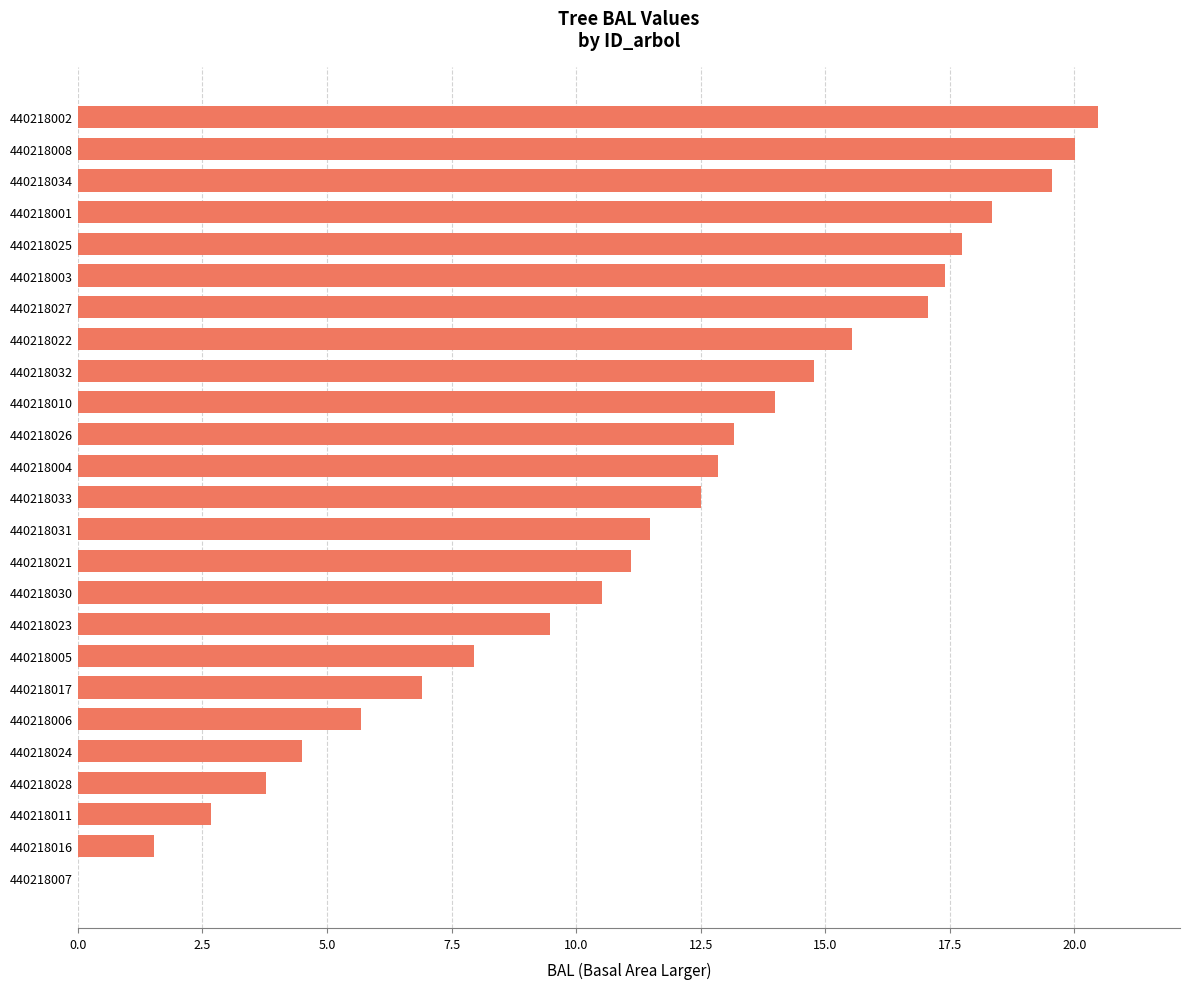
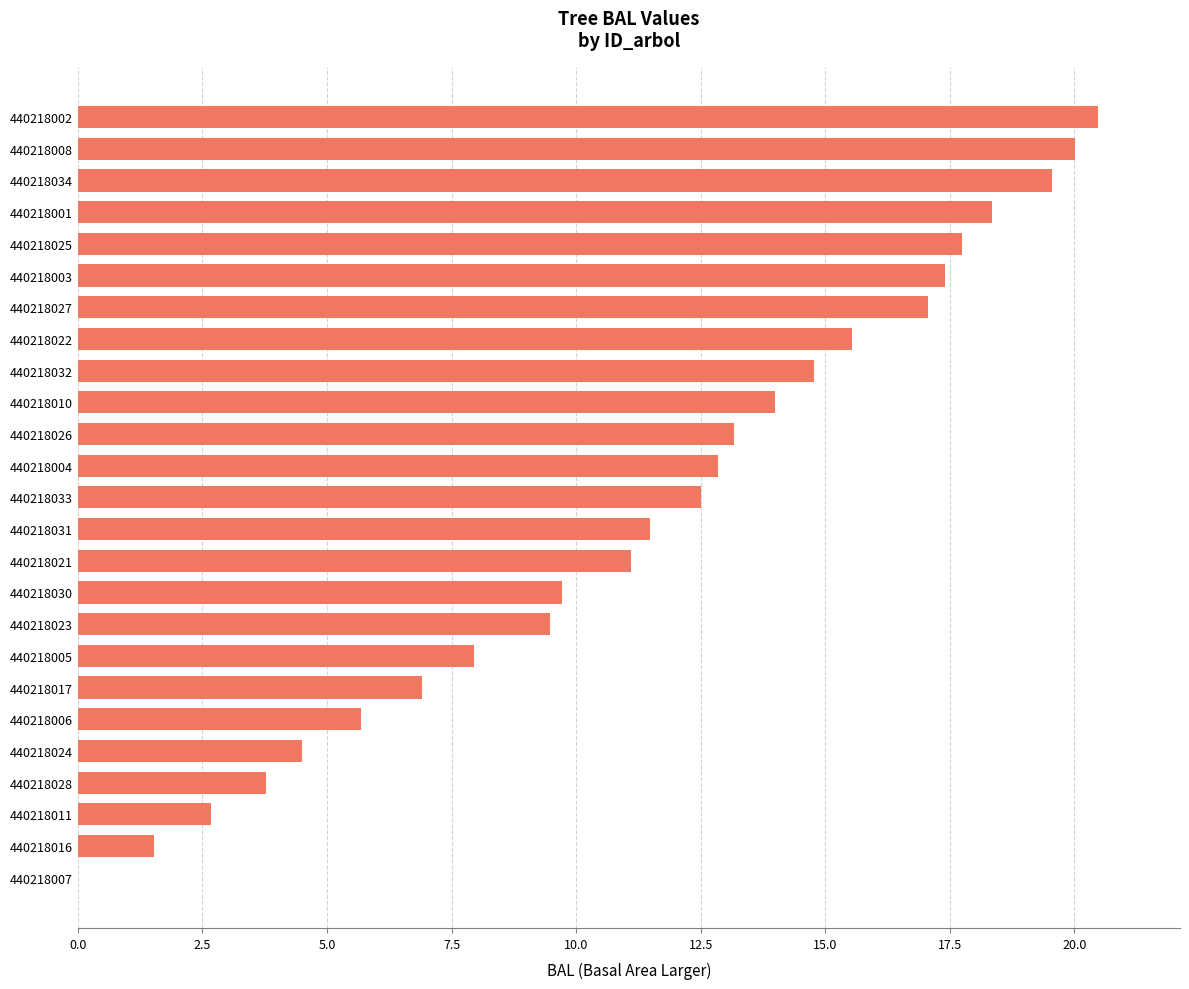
  {
    "440218002": 20.5,
    "440218008": 20.0,
    "440218034": 19.6,
    "440218001": 18.4,
    "440218025": 17.7,
    "440218003": 17.4,
    "440218027": 17.1,
    "440218022": 15.5,
    "440218032": 14.8,
    "440218010": 14.0,
    "440218026": 13.2,
    "440218004": 12.8,
    "440218033": 12.5,
    "440218031": 11.5,
    "440218021": 11.1,
-   "440218030": 10.5,
+   "440218030": 9.7,
    "440218023": 9.5,
    "440218005": 8.0,
    "440218017": 6.9,
    "440218006": 5.7,
    "440218024": 4.5,
    "440218028": 3.8,
    "440218011": 2.7,
    "440218016": 1.5,
    "440218007": 0.0
  }
